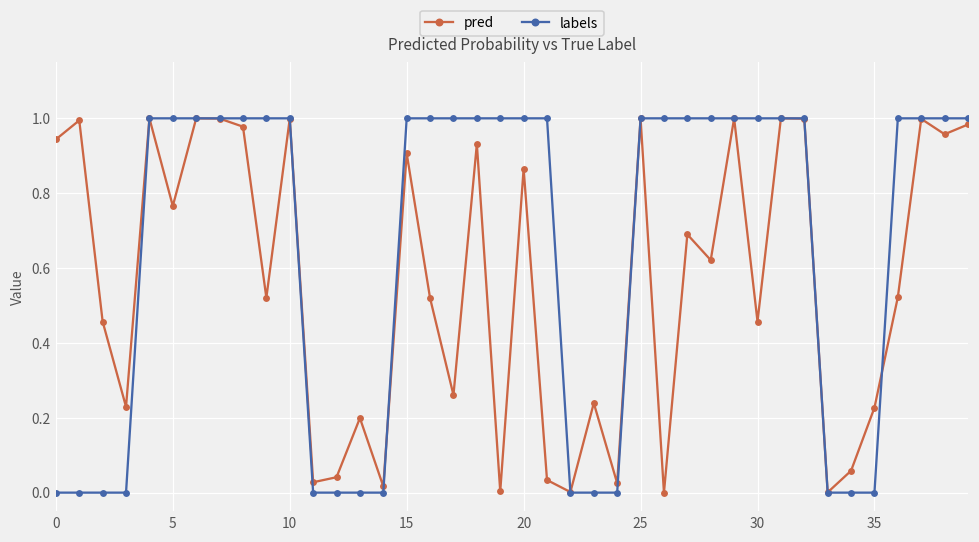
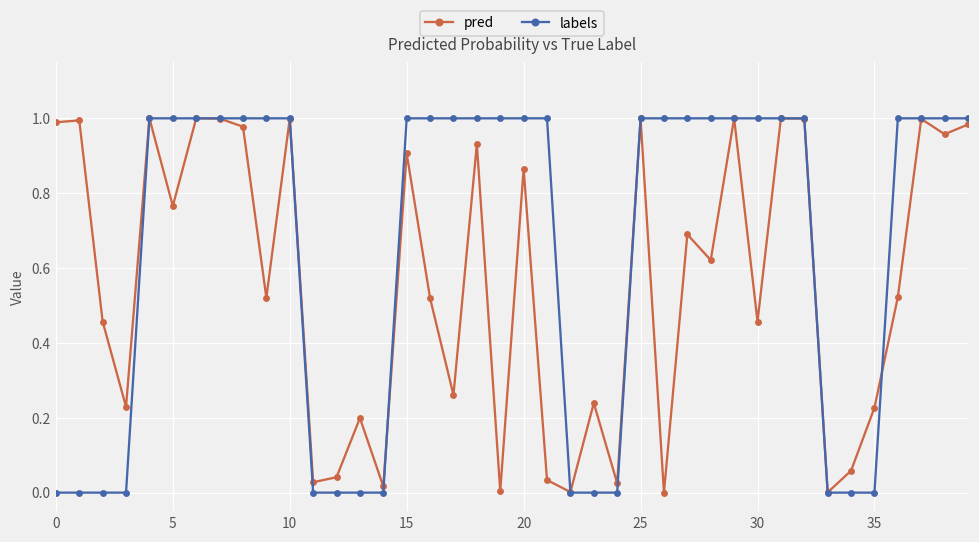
  {
    "pred": {
-     "0": 0.94,
+     "0": 0.99,
      "5": 0.77,
      "15": 0.91,
      "20": 0.87,
      "30": 0.46,
      "35": 0.23
    },
    "labels": {
      "0": 0.00,
      "5": 1.00,
      "15": 1.00,
      "20": 1.00,
      "30": 1.00,
      "35": 0.00
    }
  }
